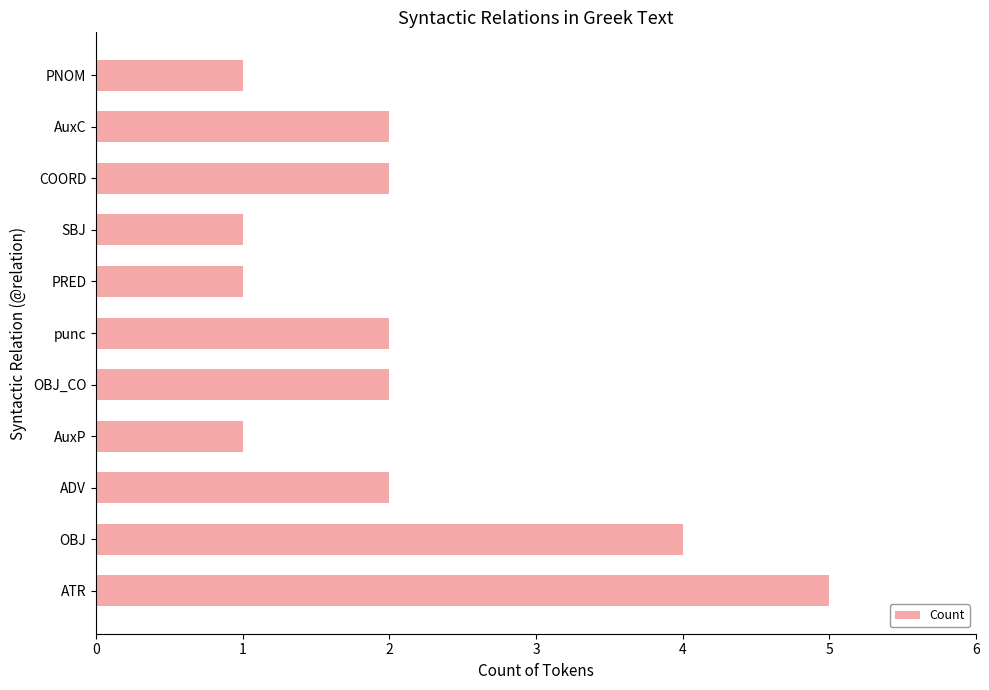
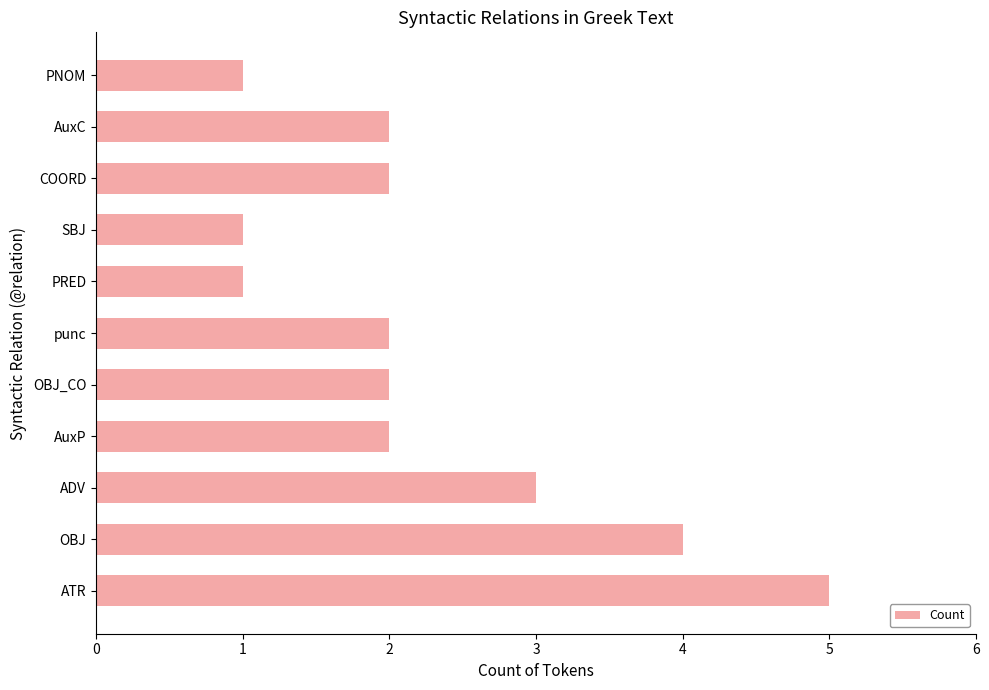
  {
    "PNOM": 1,
    "AuxC": 2,
    "COORD": 2,
    "SBJ": 1,
    "PRED": 1,
    "punc": 2,
    "OBJ_CO": 2,
-   "AuxP": 1,
-   "ADV": 2,
+   "AuxP": 2,
+   "ADV": 3,
    "OBJ": 4,
    "ATR": 5
  }
